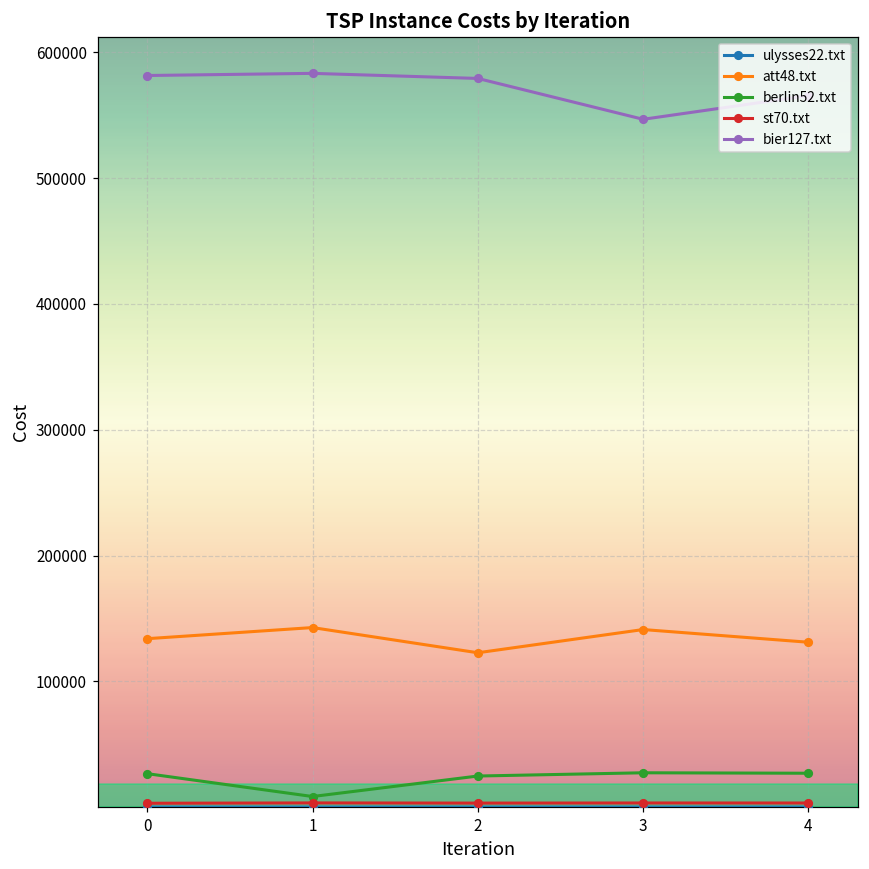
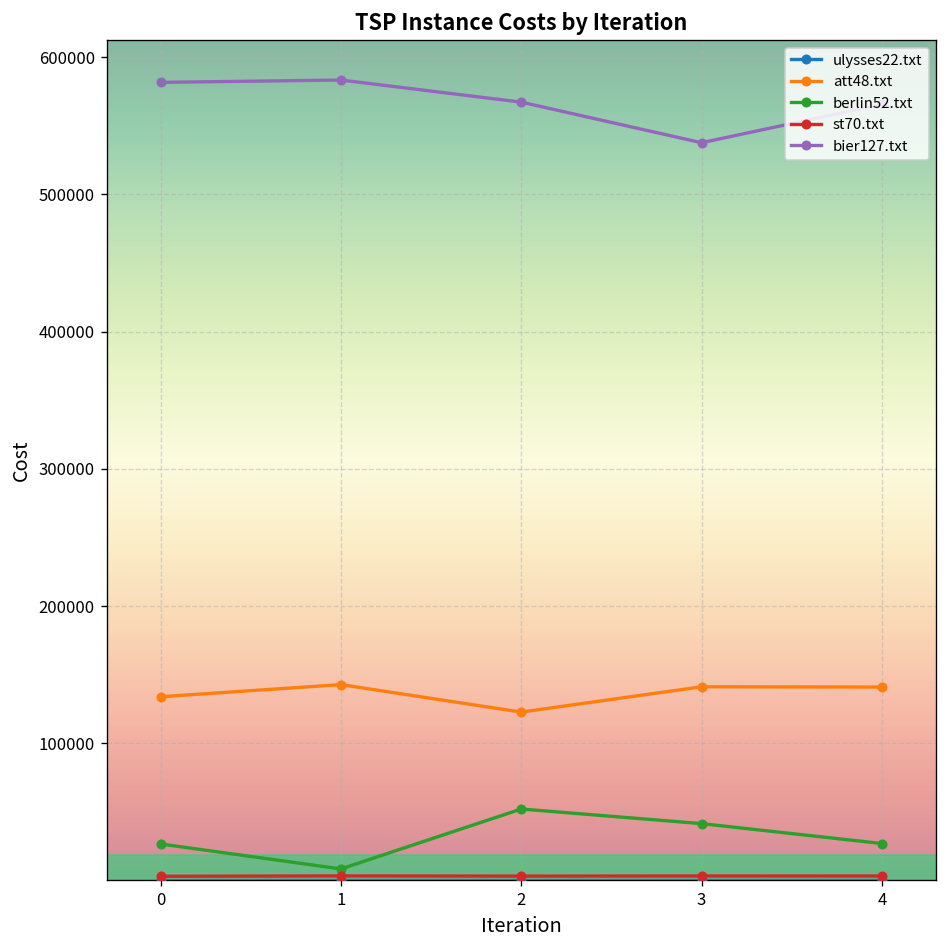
  {
    "att48.txt": {
      "0": 134000,
      "1": 143000,
      "2": 123000,
      "3": 141000,
-     "4": 131000
+     "4": 141000
    },
    "berlin52.txt": {
      "0": 27000,
-     "2": 25000,
-     "3": 27000,
+     "2": 52000,
+     "3": 41000,
      "4": 27000
    },
    "bier127.txt": {
      "0": 582000,
      "1": 583000,
-     "2": 579000,
-     "3": 547000
+     "2": 567000,
+     "3": 538000
    }
  }
